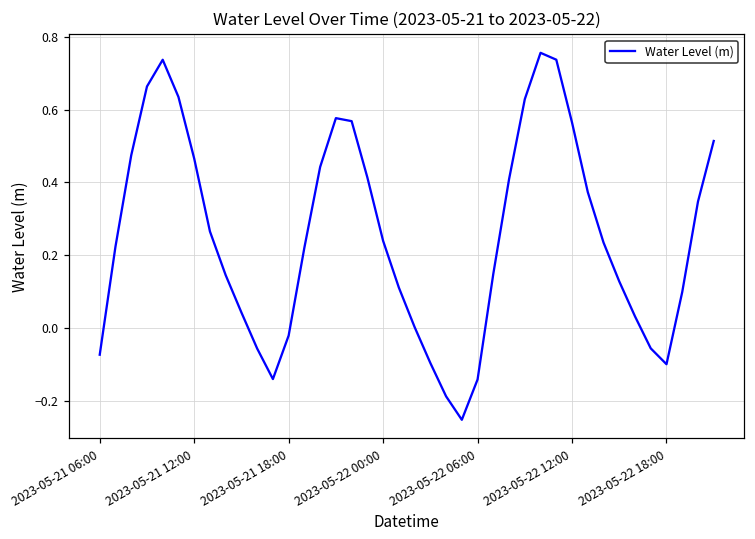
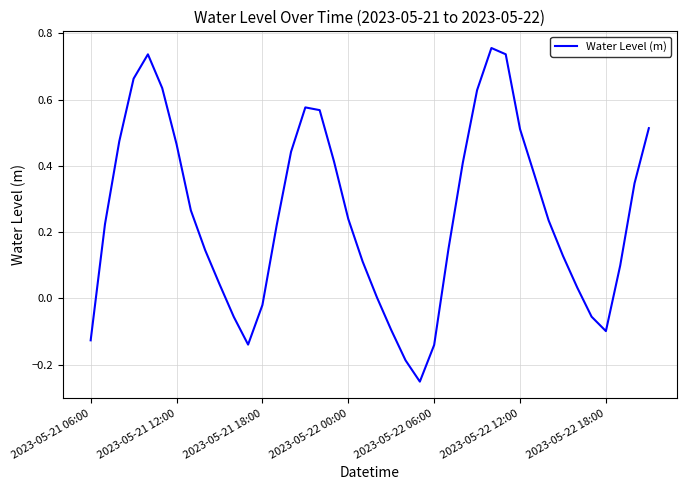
  {
-   "2023-05-21 06:00": -0.07,
+   "2023-05-21 06:00": -0.13,
    "2023-05-21 12:00": 0.47,
    "2023-05-21 18:00": -0.02,
    "2023-05-22 00:00": 0.24,
    "2023-05-22 06:00": -0.14,
-   "2023-05-22 12:00": 0.56,
+   "2023-05-22 12:00": 0.51,
    "2023-05-22 18:00": -0.10
  }
